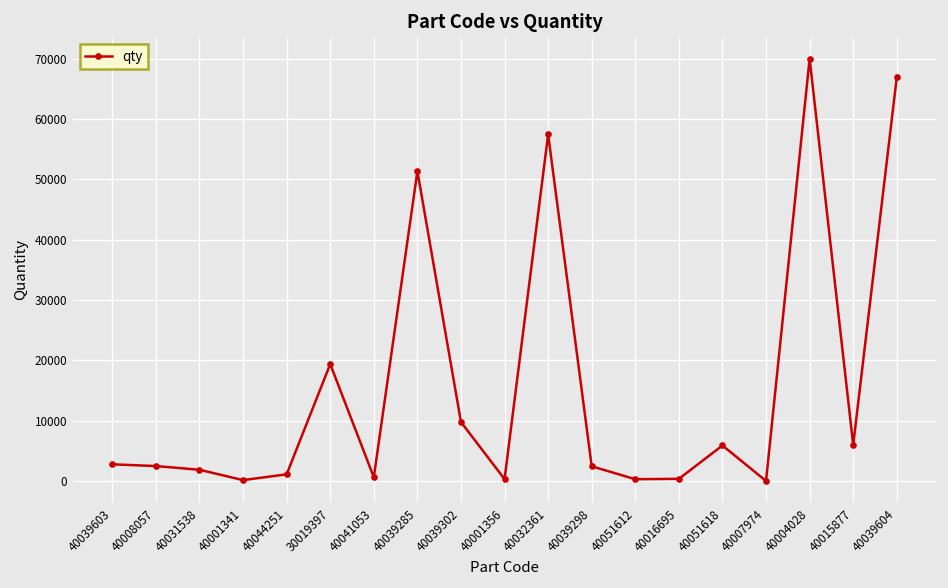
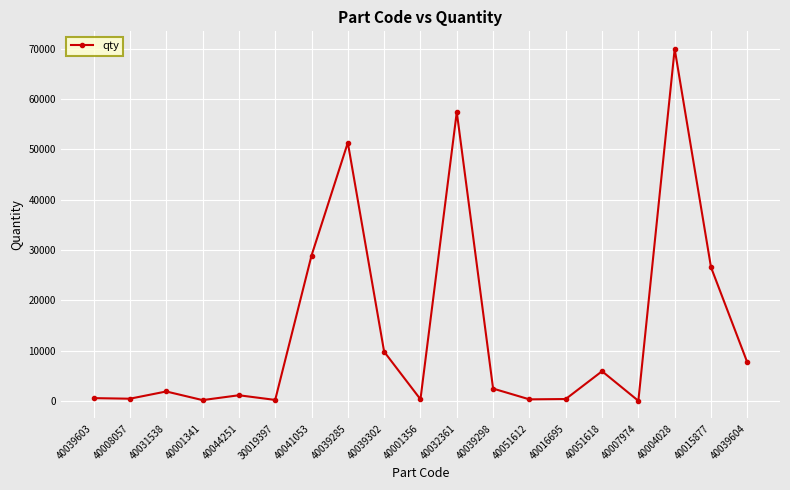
  {
-   "40039603": 3000,
-   "40008057": 2000,
+   "40039603": 1000,
+   "40008057": 0,
    "40031538": 2000,
    "40001341": 0,
    "40044251": 1000,
-   "30019397": 19000,
-   "40041053": 1000,
+   "30019397": 0,
+   "40041053": 29000,
    "40039285": 51000,
    "40039302": 10000,
    "40001356": 0,
    "40032361": 57000,
    "40039298": 2000,
    "40051612": 0,
    "40016695": 0,
    "40051618": 6000,
    "40007974": 0,
    "40004028": 70000,
-   "40015877": 6000,
-   "40039604": 67000
+   "40015877": 27000,
+   "40039604": 8000
  }
